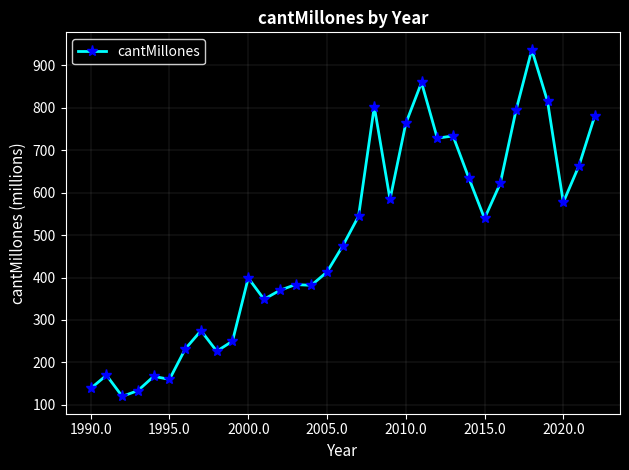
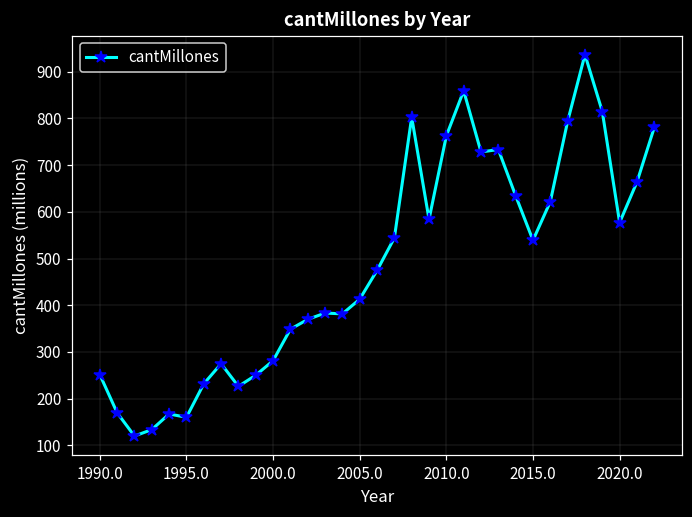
  {
-   "1990.0": 140,
+   "1990.0": 250,
    "1995.0": 160,
-   "2000.0": 400,
+   "2000.0": 280,
    "2005.0": 410,
    "2010.0": 760,
    "2015.0": 540,
    "2020.0": 580
  }
